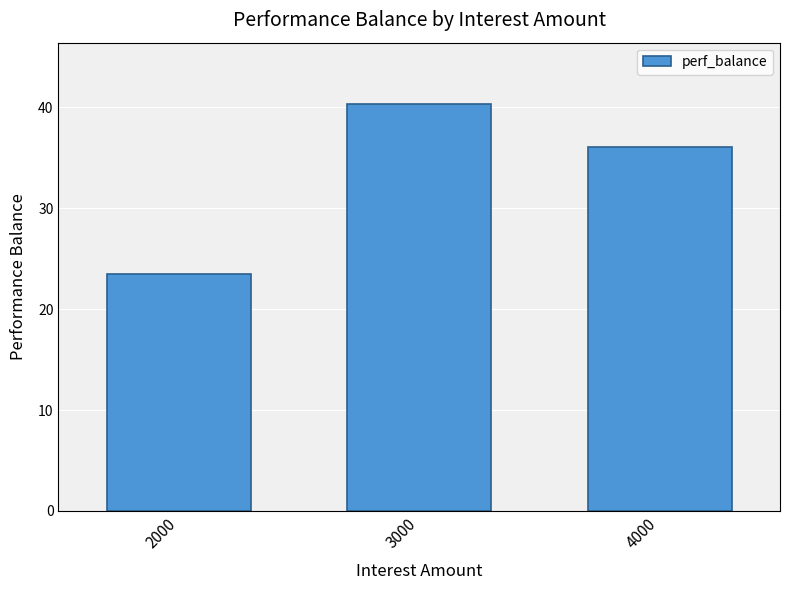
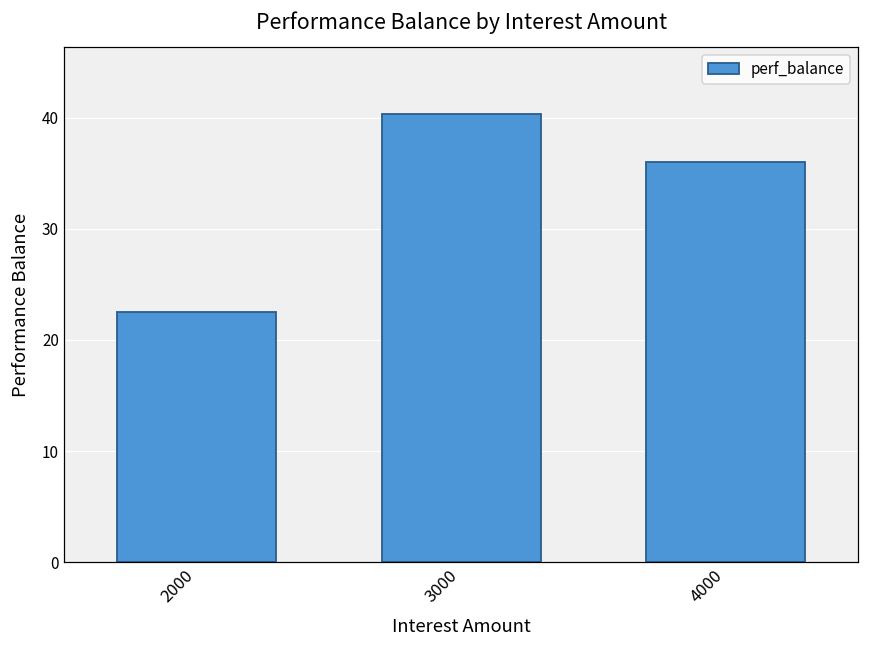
  {
-   "2000": 23.5,
+   "2000": 22.6,
    "3000": 40.3,
    "4000": 36.1
  }
